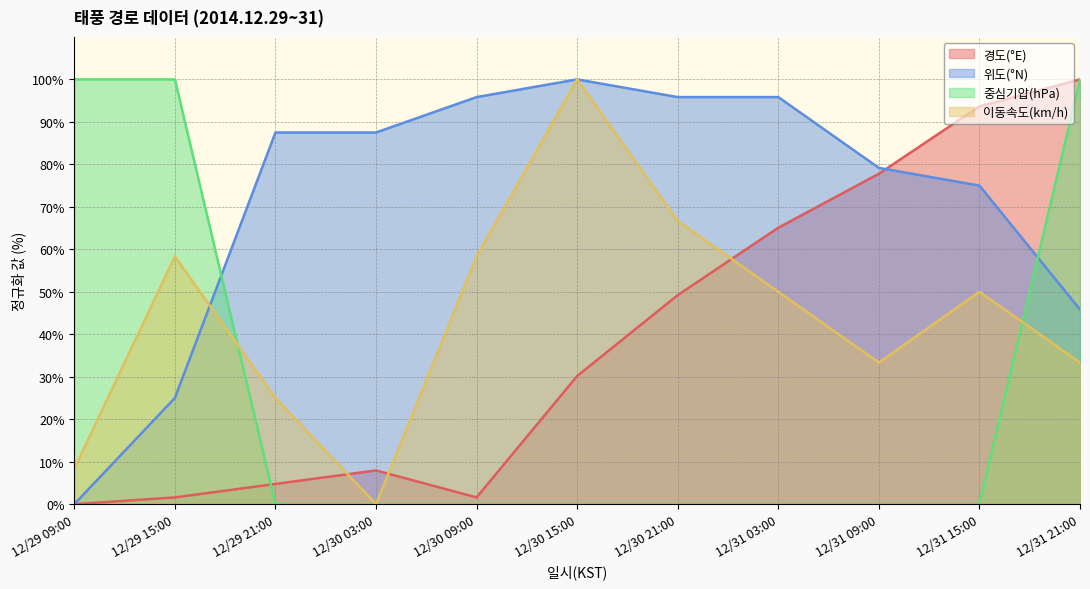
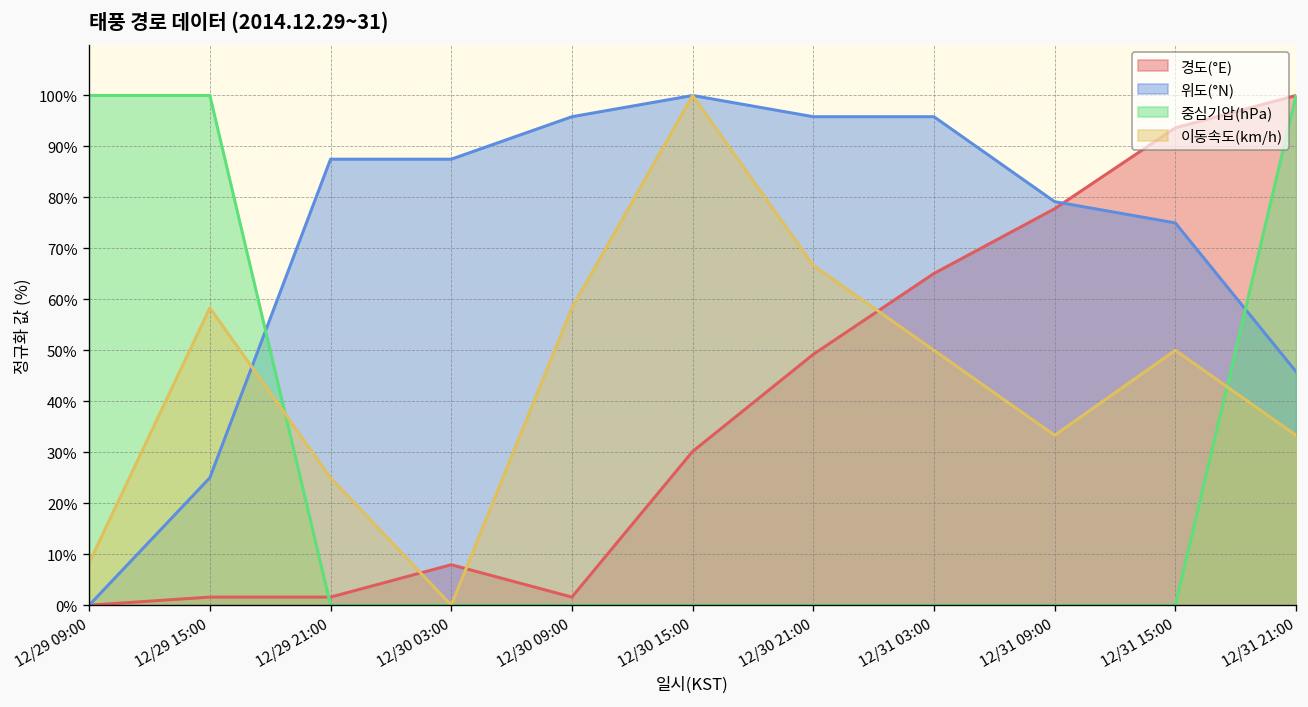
  {
    "경도(°E)": {
      "12/29 15:00": "2%",
-     "12/29 21:00": "5%",
+     "12/29 21:00": "2%",
      "12/30 03:00": "8%",
      "12/30 09:00": "2%",
      "12/30 15:00": "30%",
      "12/30 21:00": "49%",
      "12/31 03:00": "65%",
      "12/31 09:00": "78%"
    },
    "위도(°N)": {
      "12/29 15:00": "25%",
      "12/29 21:00": "87%",
      "12/30 03:00": "87%",
      "12/30 09:00": "96%",
      "12/30 21:00": "96%",
      "12/31 03:00": "96%",
      "12/31 09:00": "79%",
      "12/31 15:00": "75%",
      "12/31 21:00": "46%"
    },
    "중심기압(hPa)": {
      "12/29 09:00": "100%",
      "12/29 15:00": "100%",
      "12/29 21:00": "0%",
      "12/30 09:00": "0%",
      "12/30 15:00": "0%",
      "12/30 21:00": "0%",
      "12/31 03:00": "0%",
      "12/31 09:00": "0%",
      "12/31 15:00": "0%"
    },
    "이동속도(km/h)": {
      "12/29 09:00": "8%",
      "12/29 15:00": "58%",
      "12/29 21:00": "25%",
      "12/30 09:00": "58%",
      "12/30 21:00": "67%",
      "12/31 03:00": "50%",
      "12/31 09:00": "33%",
      "12/31 15:00": "50%",
      "12/31 21:00": "33%"
    }
  }
